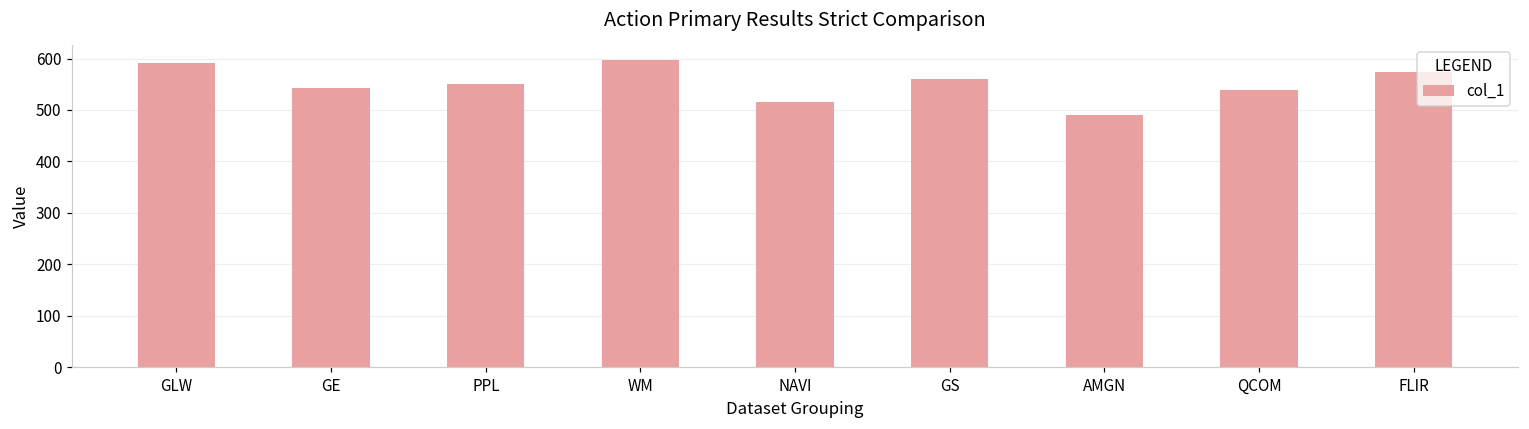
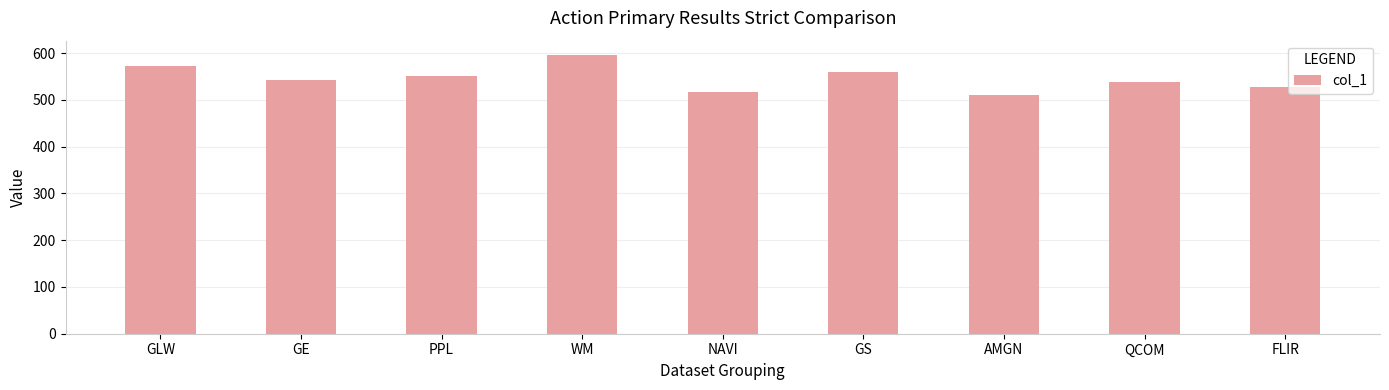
  {
-   "GLW": 590,
+   "GLW": 570,
    "GE": 540,
    "PPL": 550,
    "WM": 600,
    "NAVI": 520,
    "GS": 560,
-   "AMGN": 490,
+   "AMGN": 510,
    "QCOM": 540,
-   "FLIR": 570
+   "FLIR": 530
  }
